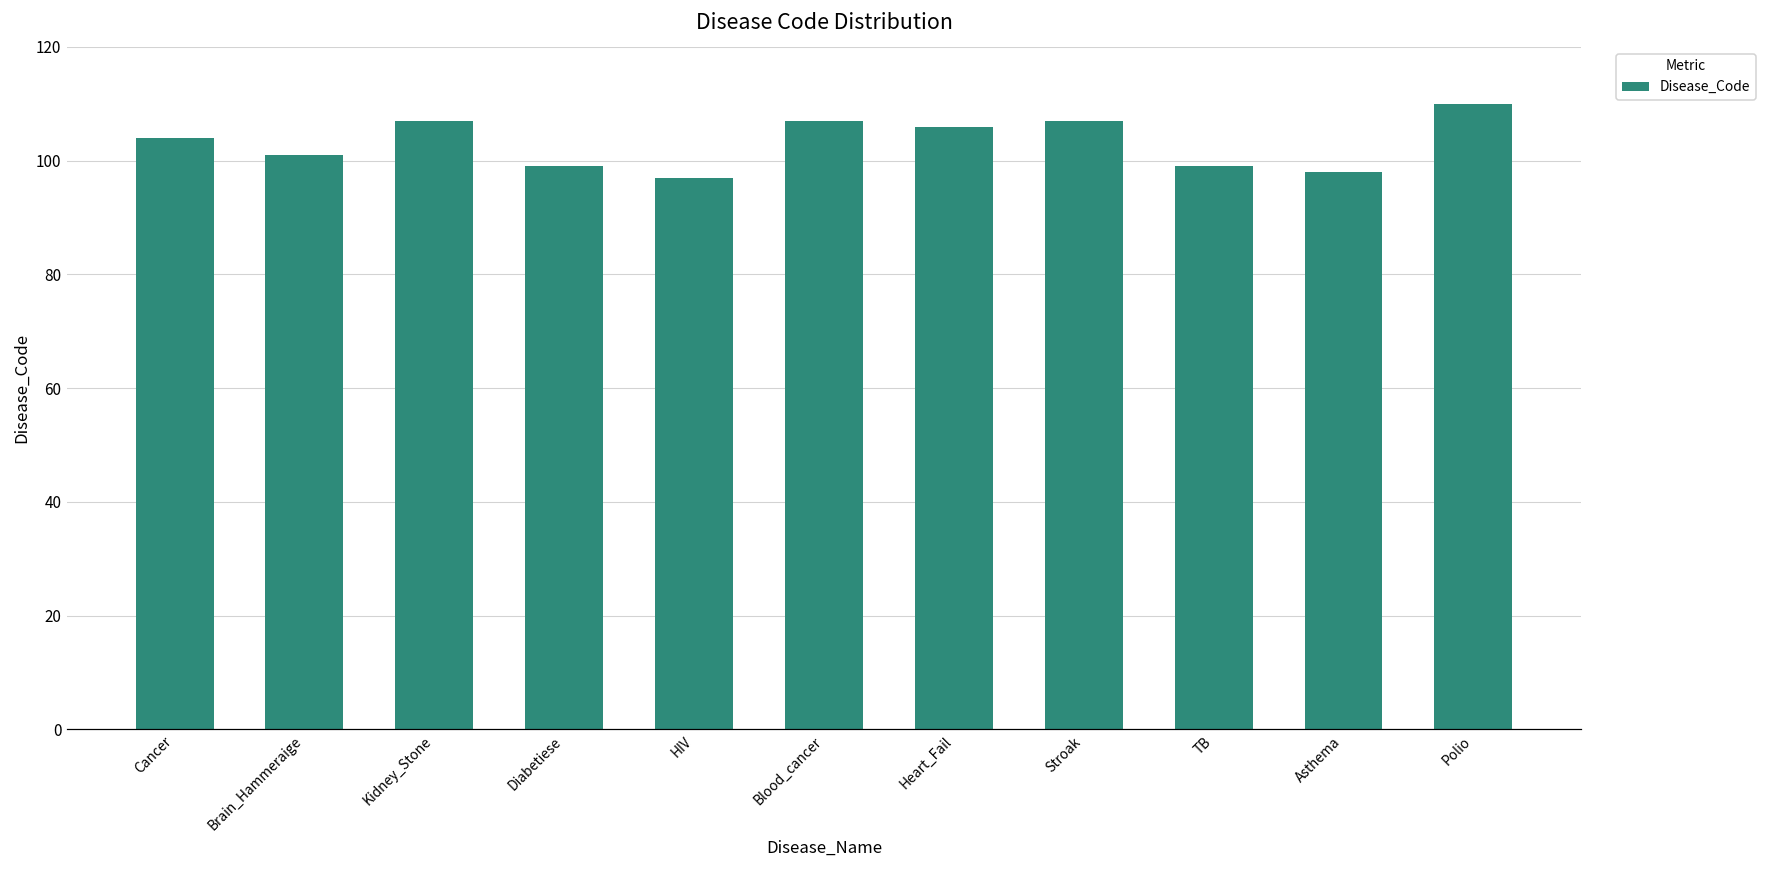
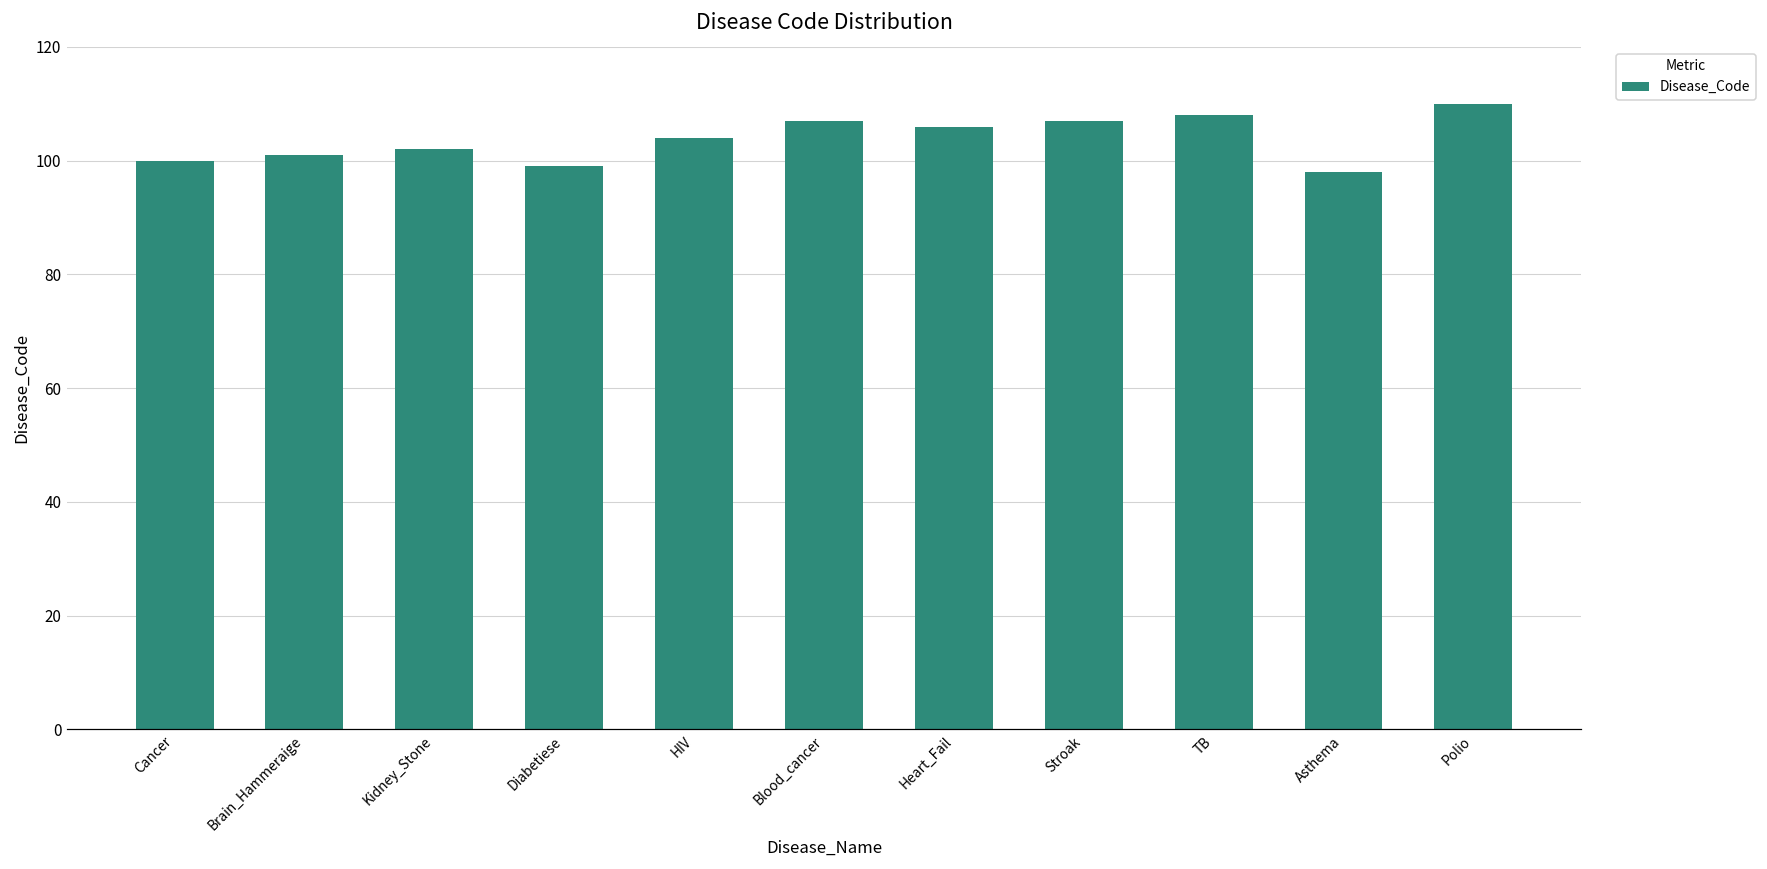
  {
-   "Cancer": 104,
+   "Cancer": 100,
    "Brain_Hammeraige": 101,
-   "Kidney_Stone": 107,
+   "Kidney_Stone": 102,
    "Diabetiese": 99,
-   "HIV": 97,
+   "HIV": 104,
    "Blood_cancer": 107,
    "Heart_Fail": 106,
    "Stroak": 107,
-   "TB": 99,
+   "TB": 108,
    "Asthema": 98,
    "Polio": 110
  }
